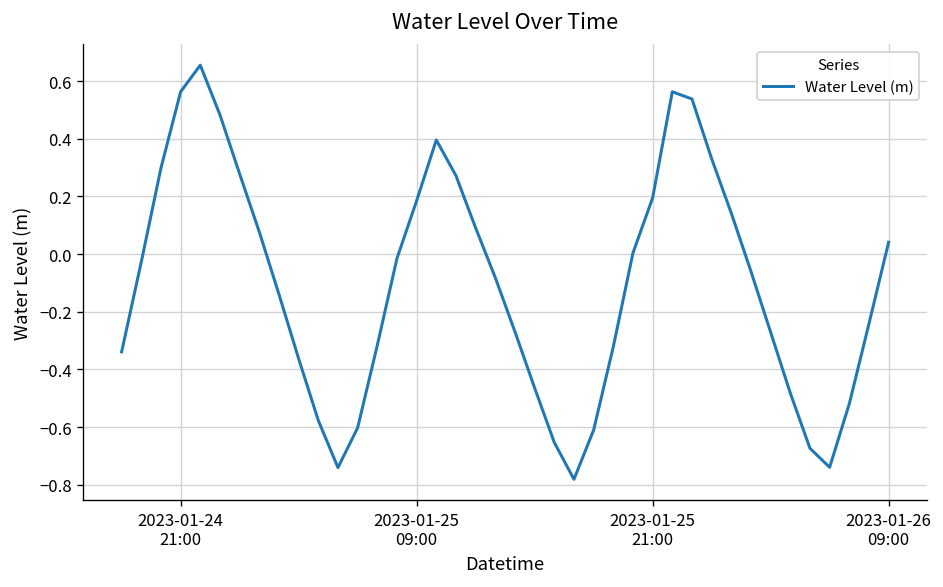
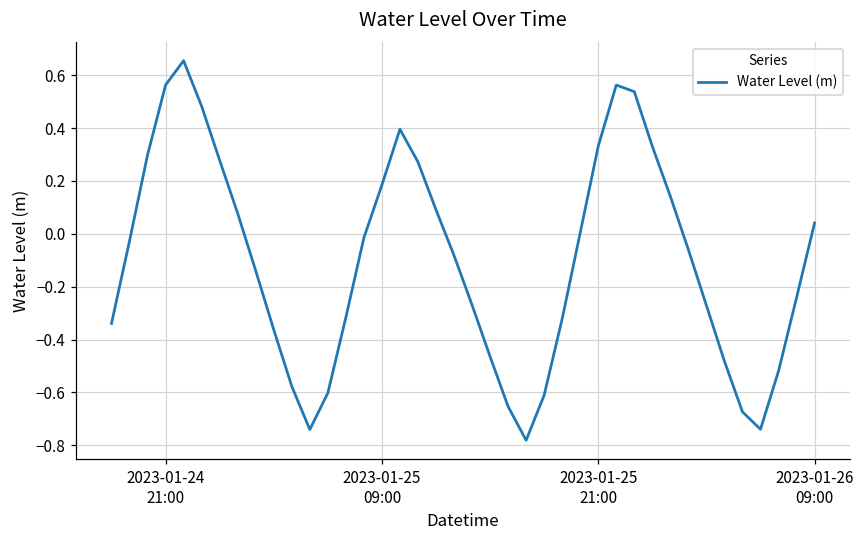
  {
    "2023-01-24 21:00": 0.56,
    "2023-01-25 09:00": 0.18,
-   "2023-01-25 21:00": 0.19,
+   "2023-01-25 21:00": 0.33,
    "2023-01-26 09:00": 0.04
  }
